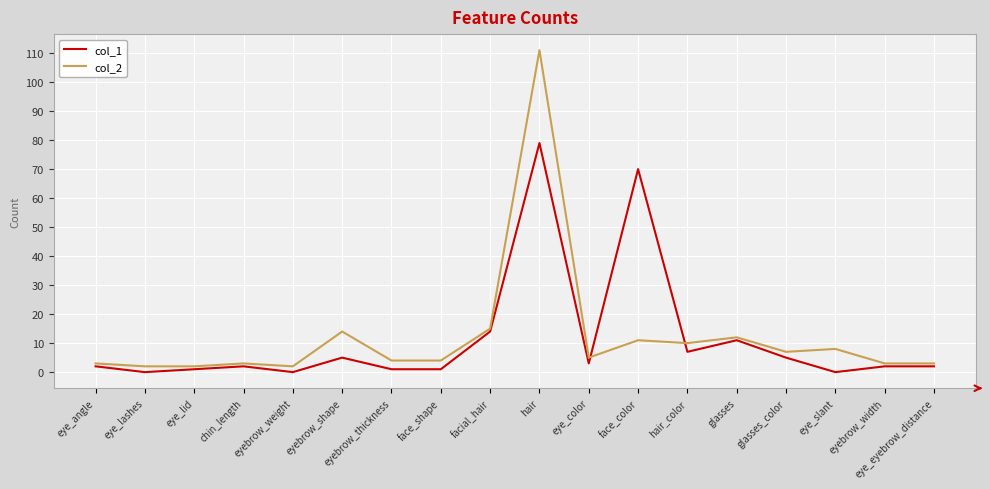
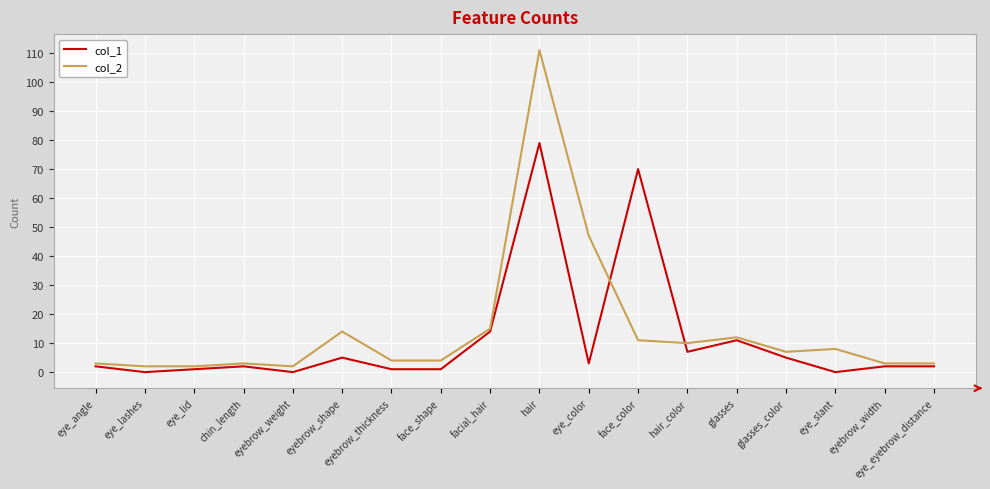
  {
    "col_1": {
      "eye_angle": 2,
      "eye_lashes": 0,
      "eye_lid": 1,
      "chin_length": 2,
      "eyebrow_weight": 0,
      "eyebrow_shape": 5,
      "eyebrow_thickness": 1,
      "face_shape": 1,
      "facial_hair": 14,
      "hair": 79,
      "eye_color": 3,
      "face_color": 70,
      "hair_color": 7,
      "glasses": 11,
      "glasses_color": 5,
      "eye_slant": 0,
      "eyebrow_width": 2,
      "eye_eyebrow_distance": 2
    },
    "col_2": {
      "eye_angle": 3,
      "eye_lashes": 2,
      "eye_lid": 2,
      "chin_length": 3,
      "eyebrow_weight": 2,
      "eyebrow_shape": 14,
      "eyebrow_thickness": 4,
      "face_shape": 4,
      "facial_hair": 15,
      "hair": 111,
-     "eye_color": 5,
+     "eye_color": 47,
      "face_color": 11,
      "hair_color": 10,
      "glasses": 12,
      "glasses_color": 7,
      "eye_slant": 8,
      "eyebrow_width": 3,
      "eye_eyebrow_distance": 3
    }
  }
